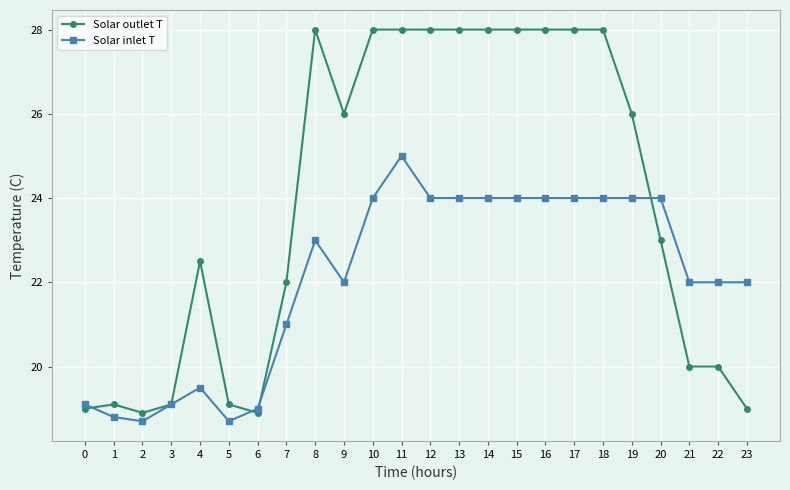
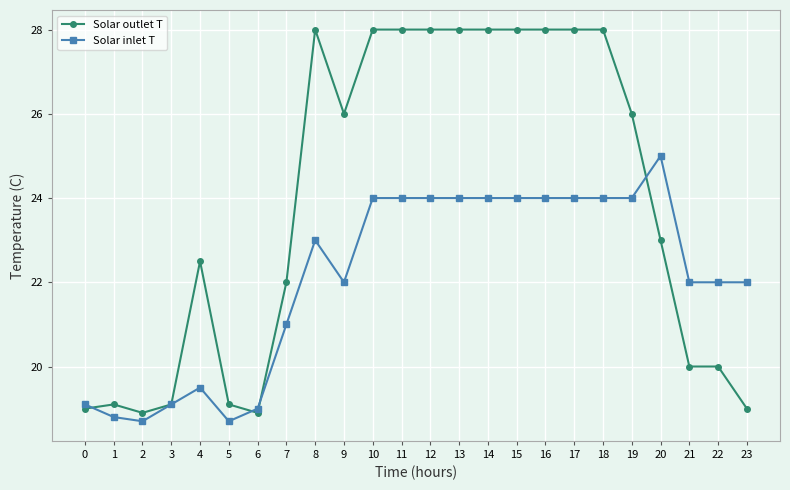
  {
    "Solar outlet T": {
      "0": 19,
      "1": 19.1,
      "2": 18.9,
      "4": 22.5,
      "5": 19.1,
      "6": 18.9,
      "7": 22,
      "8": 28,
      "9": 26,
      "10": 28,
      "11": 28,
      "12": 28,
      "13": 28,
      "14": 28,
      "15": 28,
      "16": 28,
      "17": 28,
      "18": 28,
      "19": 26,
      "20": 23,
      "21": 20,
      "22": 20,
      "23": 19
    },
    "Solar inlet T": {
      "0": 19.1,
      "1": 18.8,
      "2": 18.7,
      "4": 19.5,
      "5": 18.7,
      "6": 19,
      "7": 21,
      "8": 23,
      "9": 22,
      "10": 24,
-     "11": 25,
+     "11": 24,
      "12": 24,
      "13": 24,
      "14": 24,
      "15": 24,
      "16": 24,
      "17": 24,
      "18": 24,
      "19": 24,
-     "20": 24,
+     "20": 25,
      "21": 22,
      "22": 22,
      "23": 22
    }
  }
